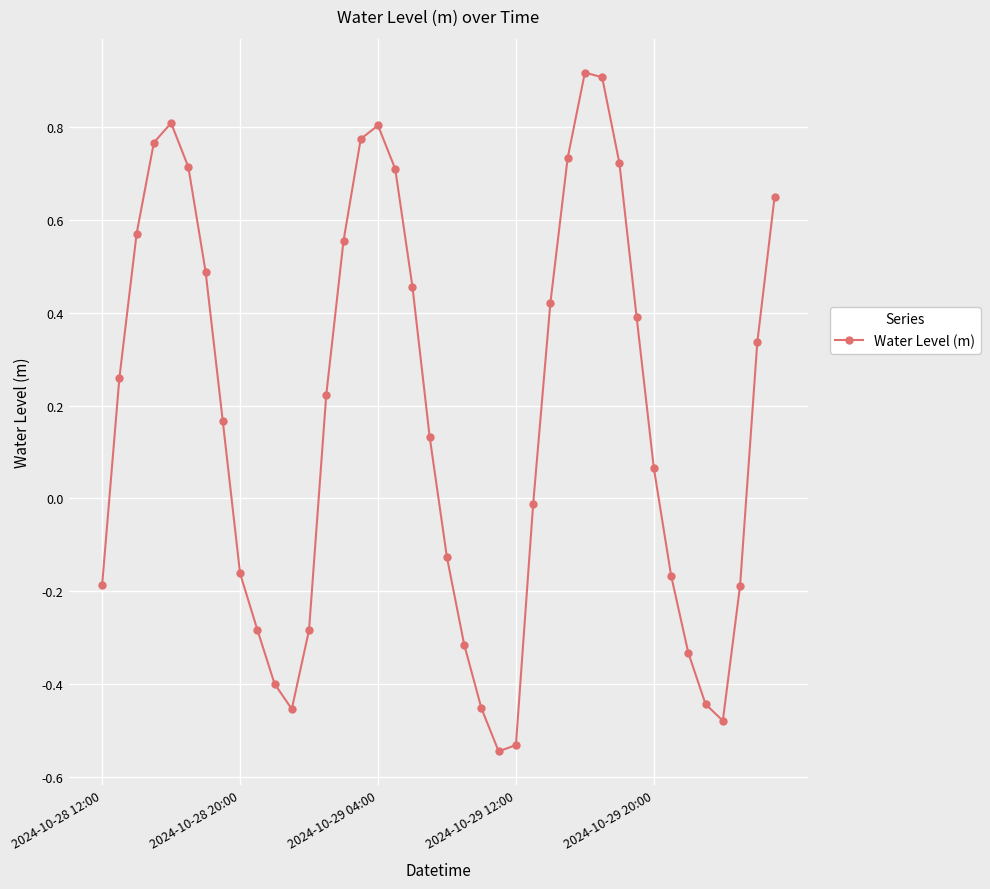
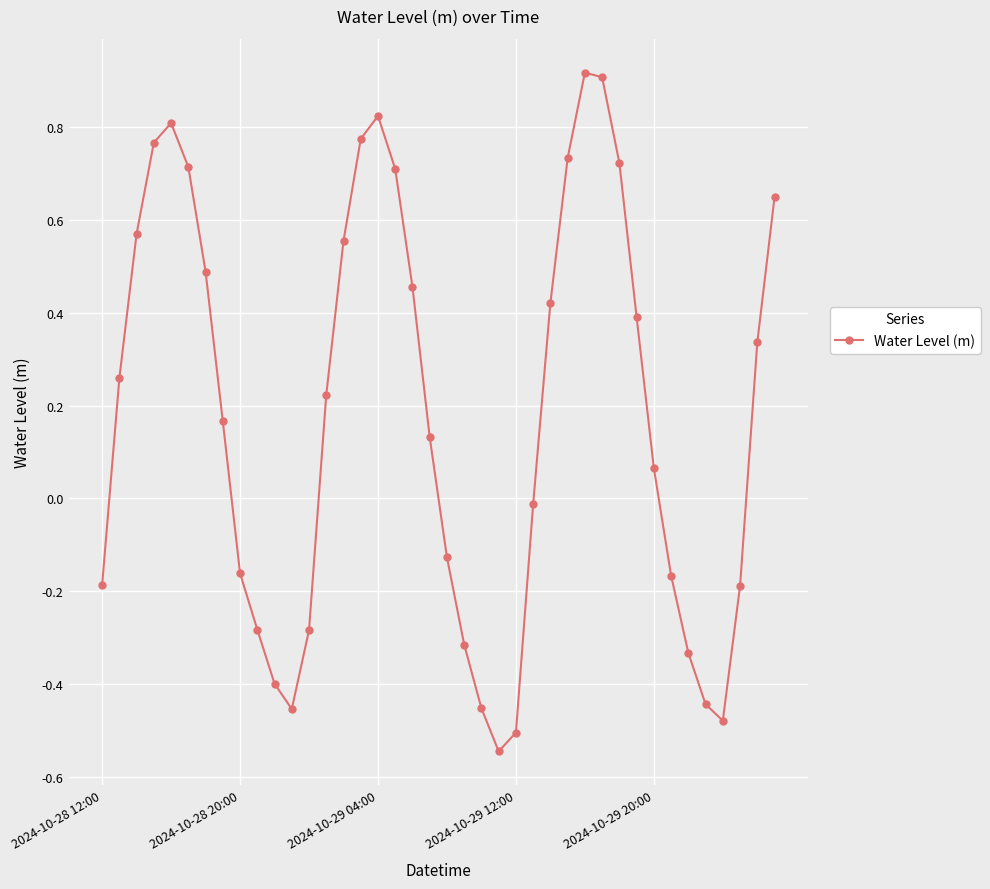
  {
    "2024-10-28 12:00": -0.19,
    "2024-10-28 20:00": -0.16,
-   "2024-10-29 04:00": 0.80,
-   "2024-10-29 12:00": -0.53,
+   "2024-10-29 04:00": 0.82,
+   "2024-10-29 12:00": -0.50,
    "2024-10-29 20:00": 0.07
  }
